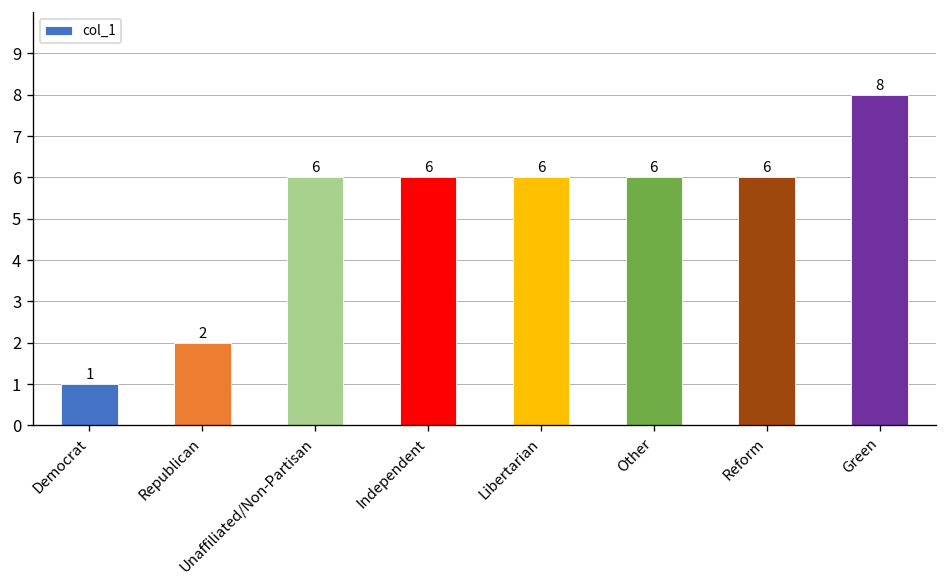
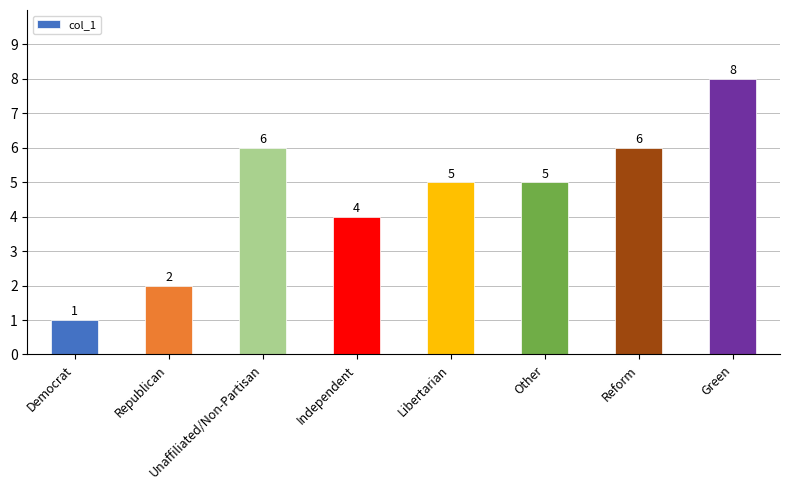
  {
    "Democrat": 1,
    "Republican": 2,
    "Unaffiliated/Non-Partisan": 6,
-   "Independent": 6,
-   "Libertarian": 6,
-   "Other": 6,
+   "Independent": 4,
+   "Libertarian": 5,
+   "Other": 5,
    "Reform": 6,
    "Green": 8
  }
